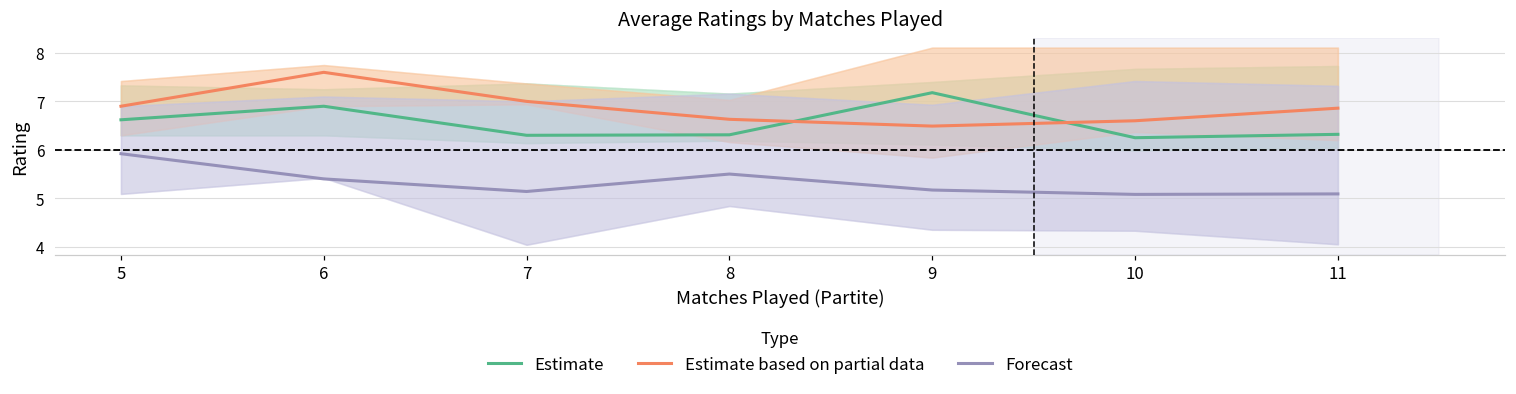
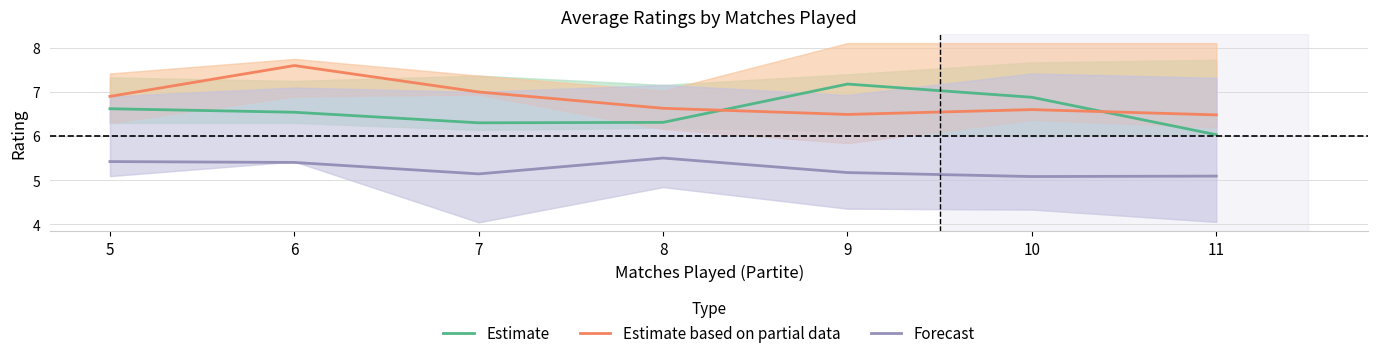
  {
    "Estimate": {
      "5": 6.6,
-     "6": 6.9,
+     "6": 6.5,
      "7": 6.3,
      "8": 6.3,
      "9": 7.2,
-     "10": 6.3,
-     "11": 6.3
+     "10": 6.9,
+     "11": 6.0
    },
    "Estimate based on partial data": {
      "6": 7.6,
      "8": 6.6,
      "9": 6.5,
      "10": 6.6,
-     "11": 6.9
+     "11": 6.5
    },
    "Forecast": {
-     "5": 5.9,
+     "5": 5.4,
      "6": 5.4,
      "7": 5.1,
      "8": 5.5,
      "9": 5.2,
      "10": 5.1,
      "11": 5.1
    }
  }
